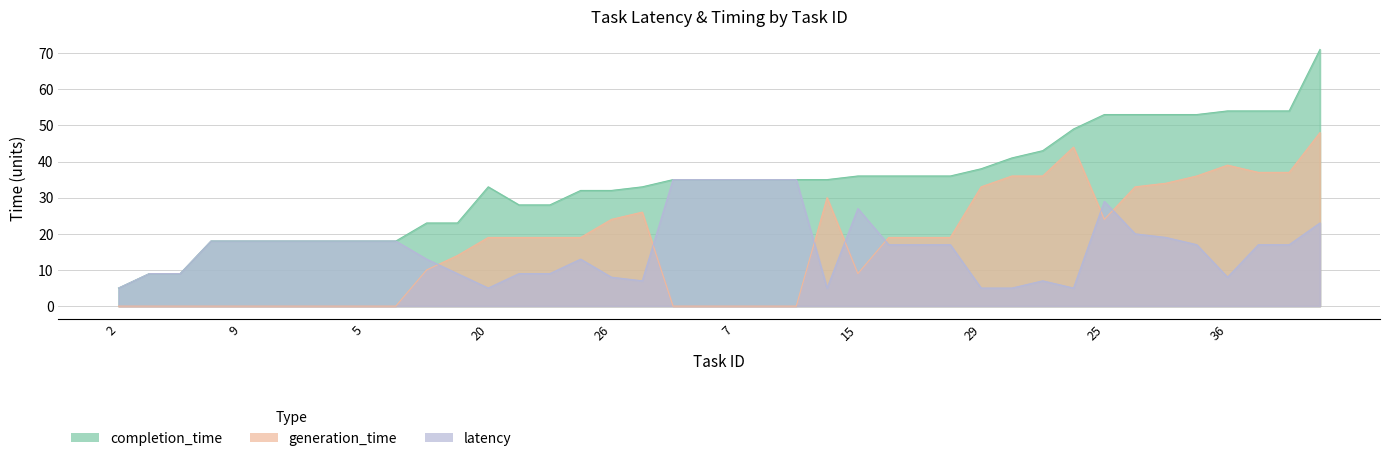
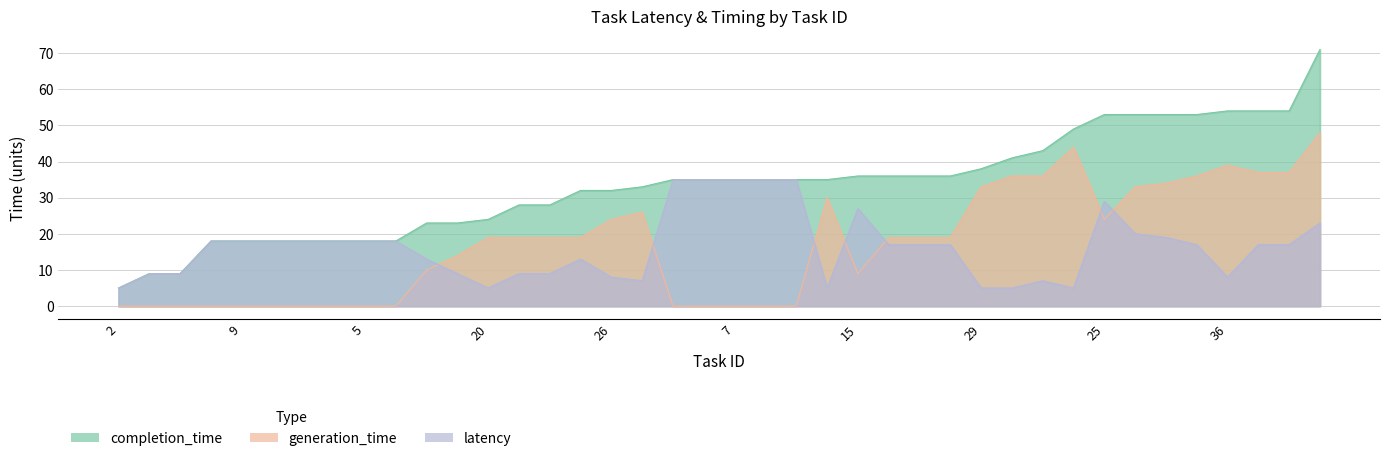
  {
    "completion_time": {
-     "20": 33,
+     "20": 24,
      "36": 54
    },
    "generation_time": {
      "20": 19,
      "36": 39
    },
    "latency": {
      "20": 5,
      "36": 8
    }
  }
